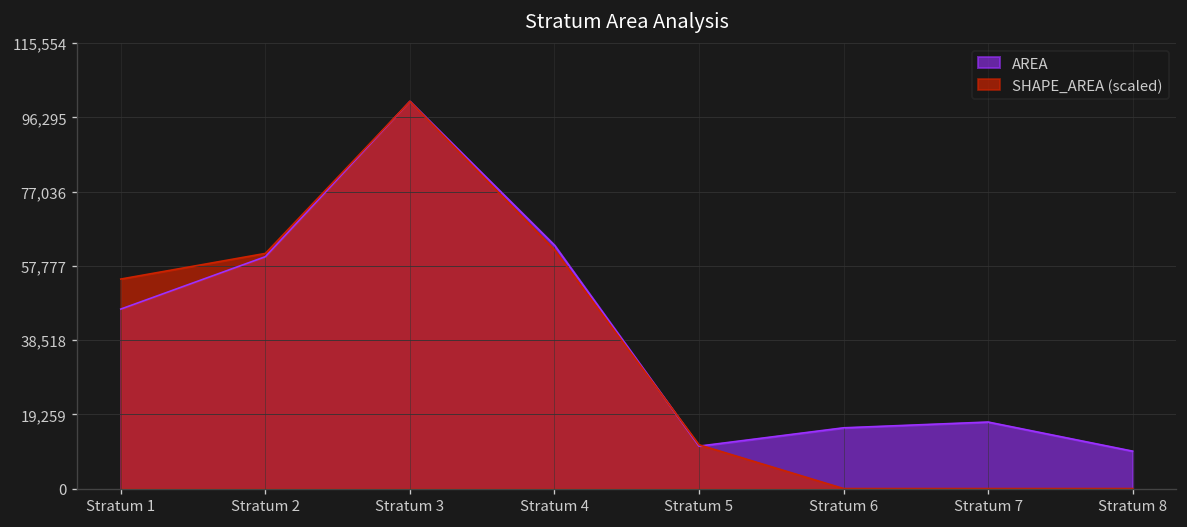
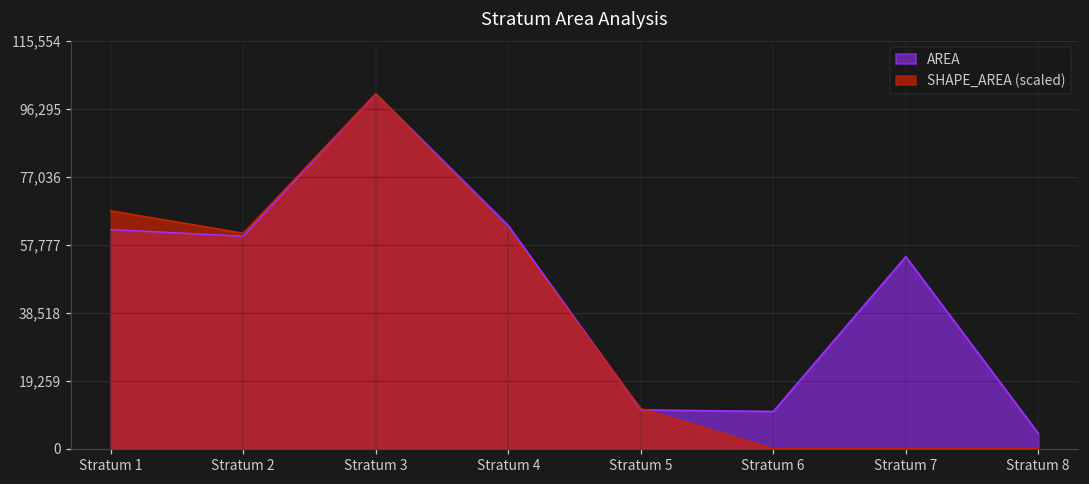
  {
    "AREA": {
-     "Stratum 1": "47,000",
+     "Stratum 1": "62,000",
      "Stratum 2": "60,000",
      "Stratum 4": "63,000",
-     "Stratum 6": "16,000",
-     "Stratum 7": "17,000",
-     "Stratum 8": "10,000"
+     "Stratum 6": "11,000",
+     "Stratum 7": "54,000",
+     "Stratum 8": "4,000"
    },
    "SHAPE_AREA (scaled)": {
-     "Stratum 1": "54,000",
+     "Stratum 1": "67,000",
      "Stratum 2": "61,000",
      "Stratum 4": "62,000",
      "Stratum 6": "0",
      "Stratum 7": "0",
      "Stratum 8": "0"
    }
  }
